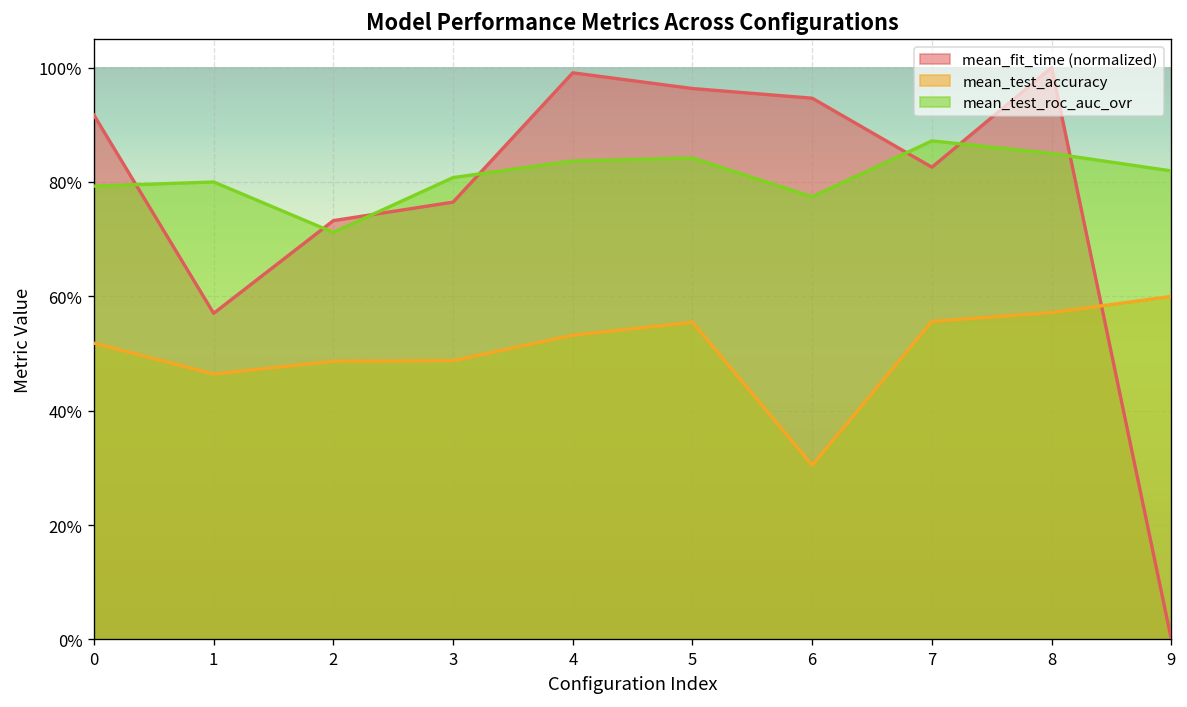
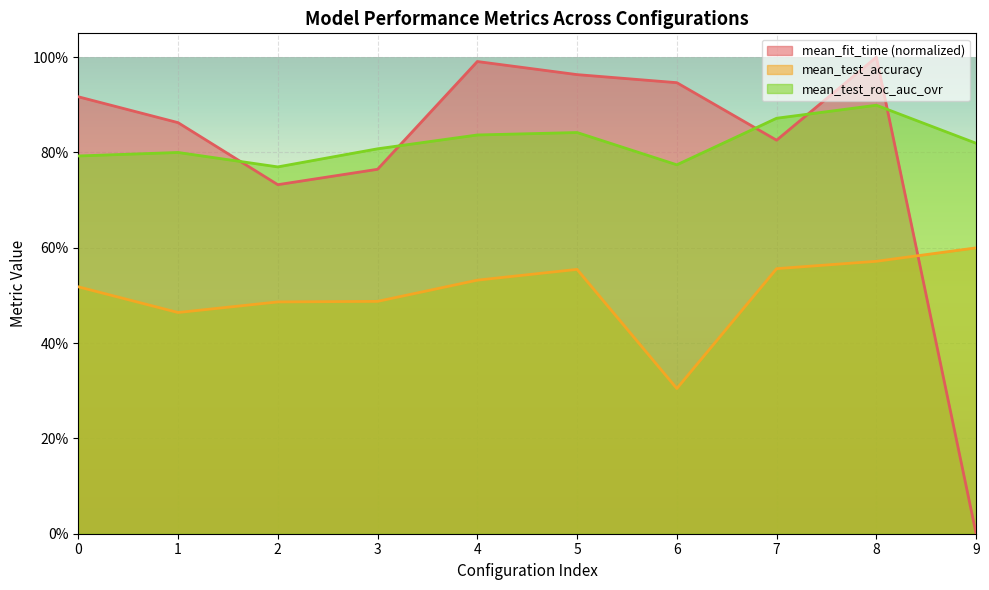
  {
    "mean_fit_time (normalized)": {
      "0": "92%",
-     "1": "57%",
+     "1": "86%",
      "2": "73%",
      "3": "76%",
      "4": "99%",
      "5": "96%",
      "6": "95%",
      "7": "83%",
      "9": "0%"
    },
    "mean_test_accuracy": {
      "0": "52%",
      "1": "46%",
      "2": "49%",
      "3": "49%",
      "4": "53%",
      "5": "55%",
      "6": "30%",
      "7": "56%",
      "8": "57%",
      "9": "60%"
    },
    "mean_test_roc_auc_ovr": {
      "0": "79%",
      "1": "80%",
-     "2": "71%",
+     "2": "77%",
      "3": "81%",
      "4": "84%",
      "5": "84%",
      "6": "77%",
      "7": "87%",
-     "8": "85%",
+     "8": "90%",
      "9": "82%"
    }
  }
